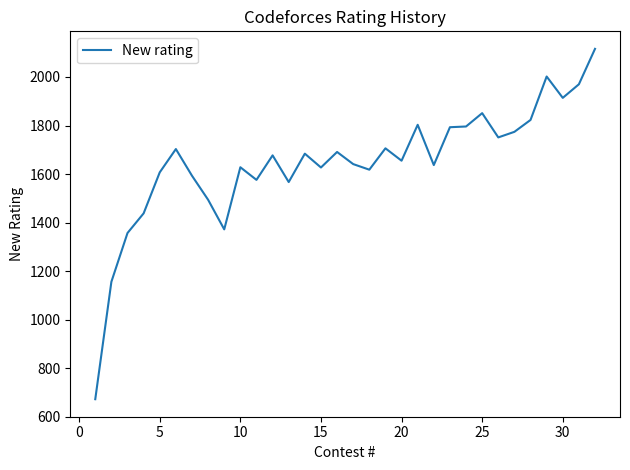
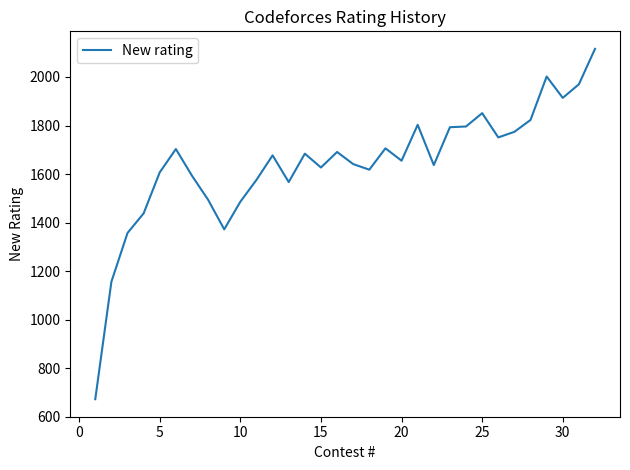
  {
    "5": 1610,
-   "10": 1630,
+   "10": 1490,
    "15": 1630,
    "20": 1660,
    "25": 1850,
    "30": 1910
  }
